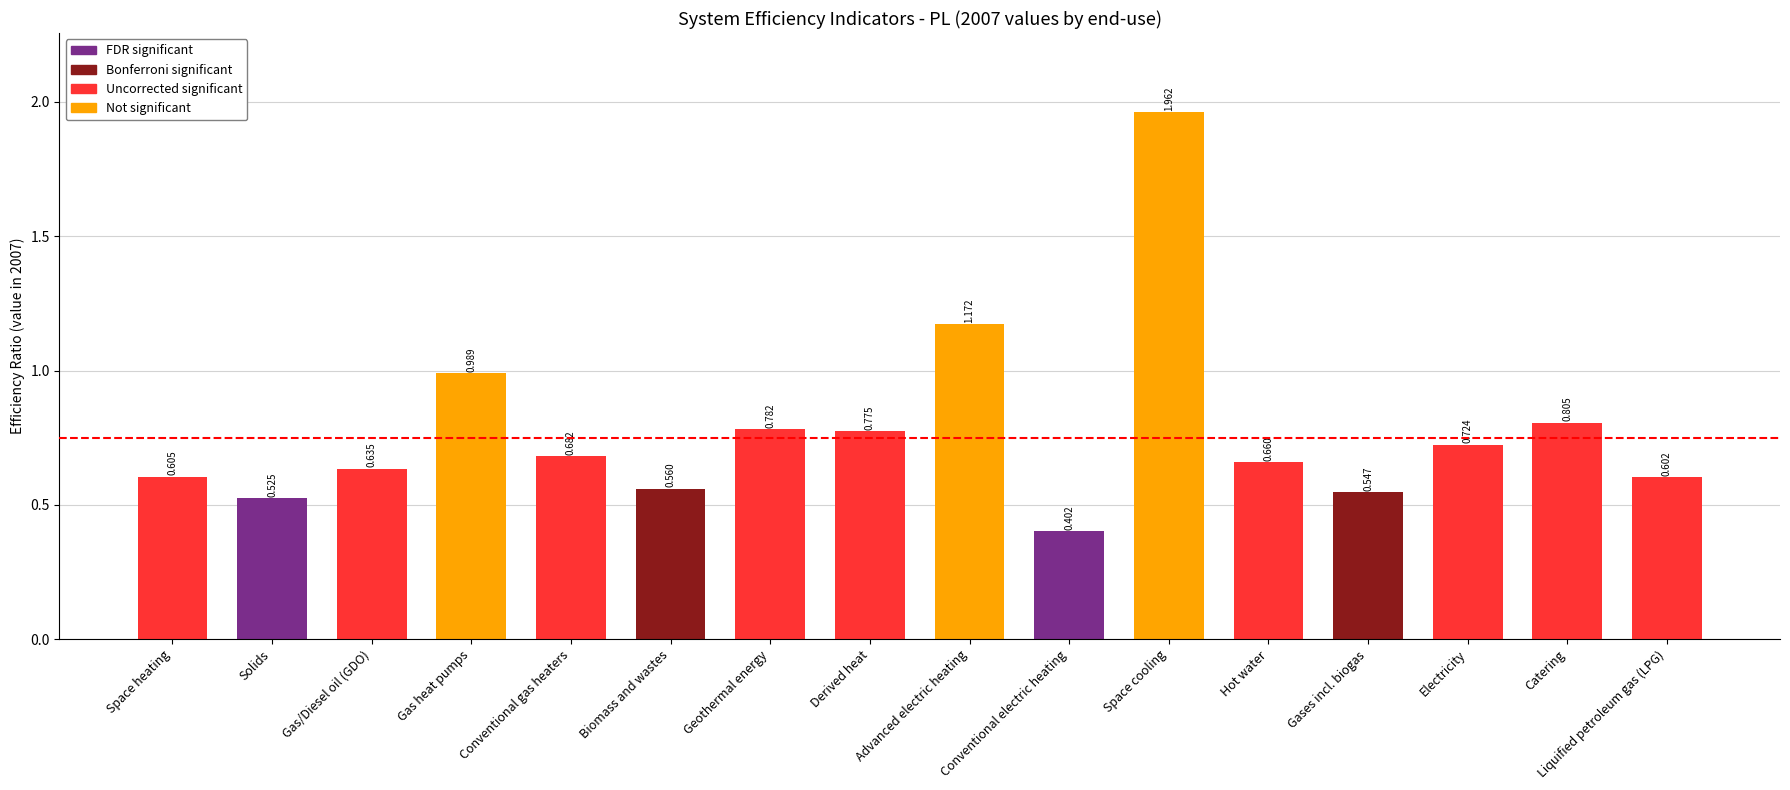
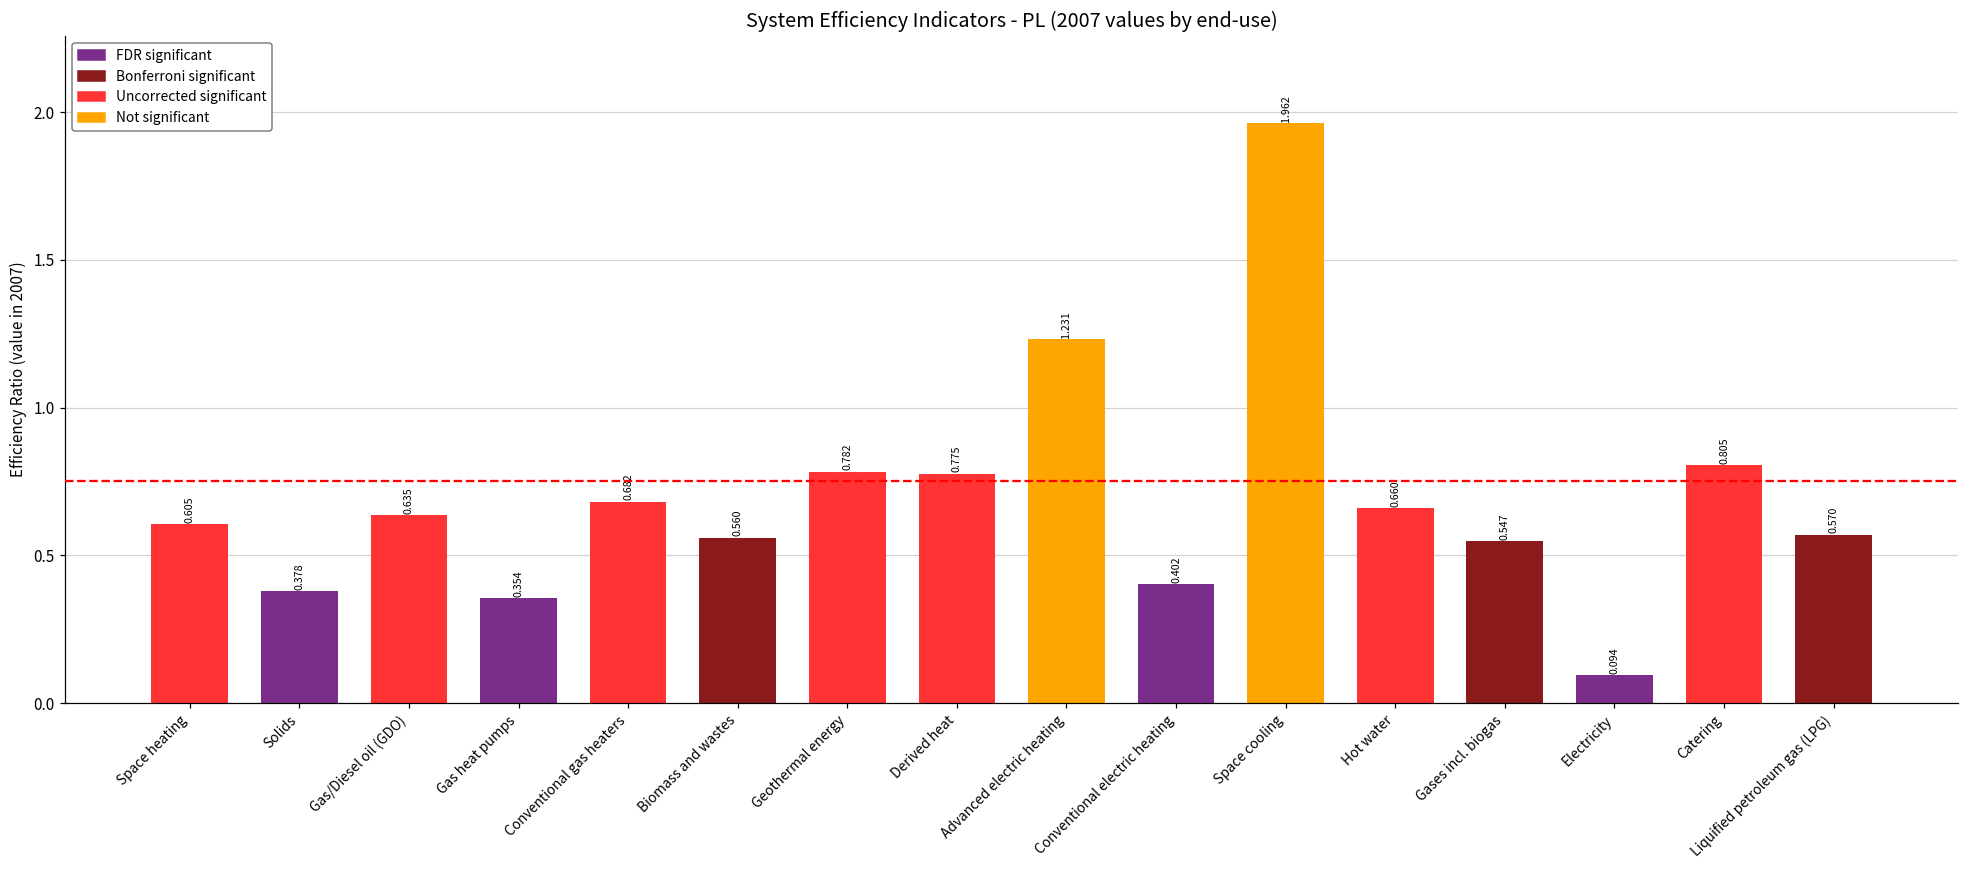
  {
    "Space heating": 0.605,
-   "Solids": 0.525,
+   "Solids": 0.378,
    "Gas/Diesel oil (GDO)": 0.635,
-   "Gas heat pumps": 0.989,
+   "Gas heat pumps": 0.354,
    "Conventional gas heaters": 0.682,
    "Biomass and wastes": 0.560,
    "Geothermal energy": 0.782,
    "Derived heat": 0.775,
-   "Advanced electric heating": 1.172,
+   "Advanced electric heating": 1.231,
    "Conventional electric heating": 0.402,
    "Space cooling": 1.962,
    "Hot water": 0.660,
    "Gases incl. biogas": 0.547,
-   "Electricity": 0.724,
+   "Electricity": 0.094,
    "Catering": 0.805,
-   "Liquified petroleum gas (LPG)": 0.602
+   "Liquified petroleum gas (LPG)": 0.570
  }
